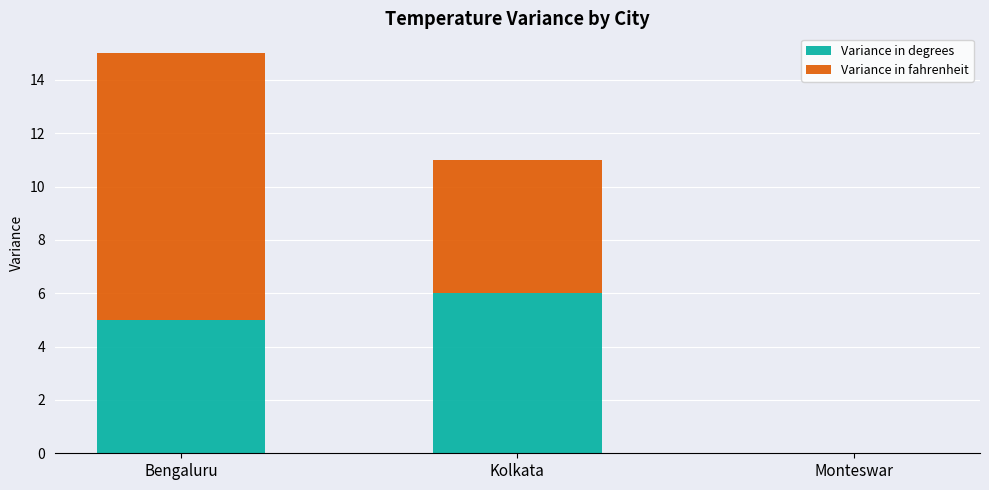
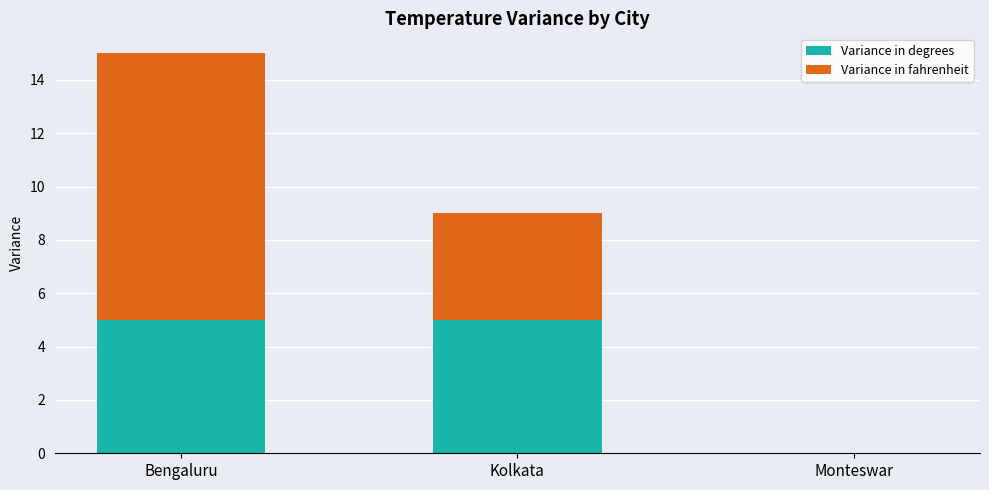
  {
    "Variance in degrees": {
      "Bengaluru": 5,
-     "Kolkata": 6,
+     "Kolkata": 5,
      "Monteswar": 0
    },
    "Variance in fahrenheit": {
      "Bengaluru": 10,
-     "Kolkata": 5,
+     "Kolkata": 4,
      "Monteswar": 0
    }
  }
